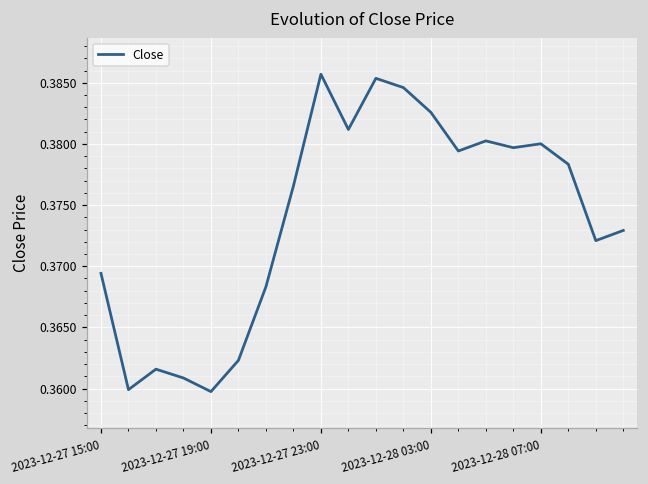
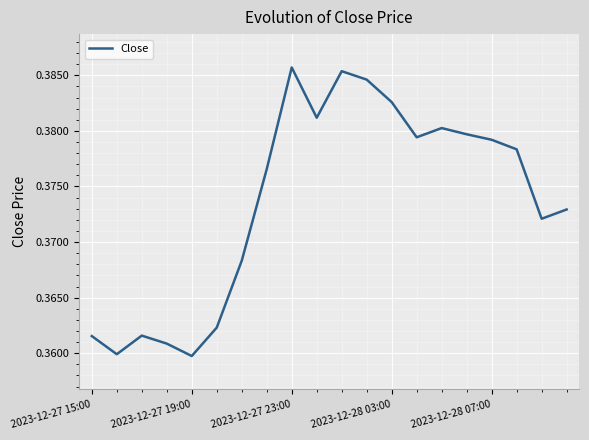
  {
-   "2023-12-27 15:00": 0.3694,
+   "2023-12-27 15:00": 0.3615,
    "2023-12-27 19:00": 0.3597,
    "2023-12-27 23:00": 0.3857,
    "2023-12-28 03:00": 0.3826,
-   "2023-12-28 07:00": 0.3800
+   "2023-12-28 07:00": 0.3792
  }
